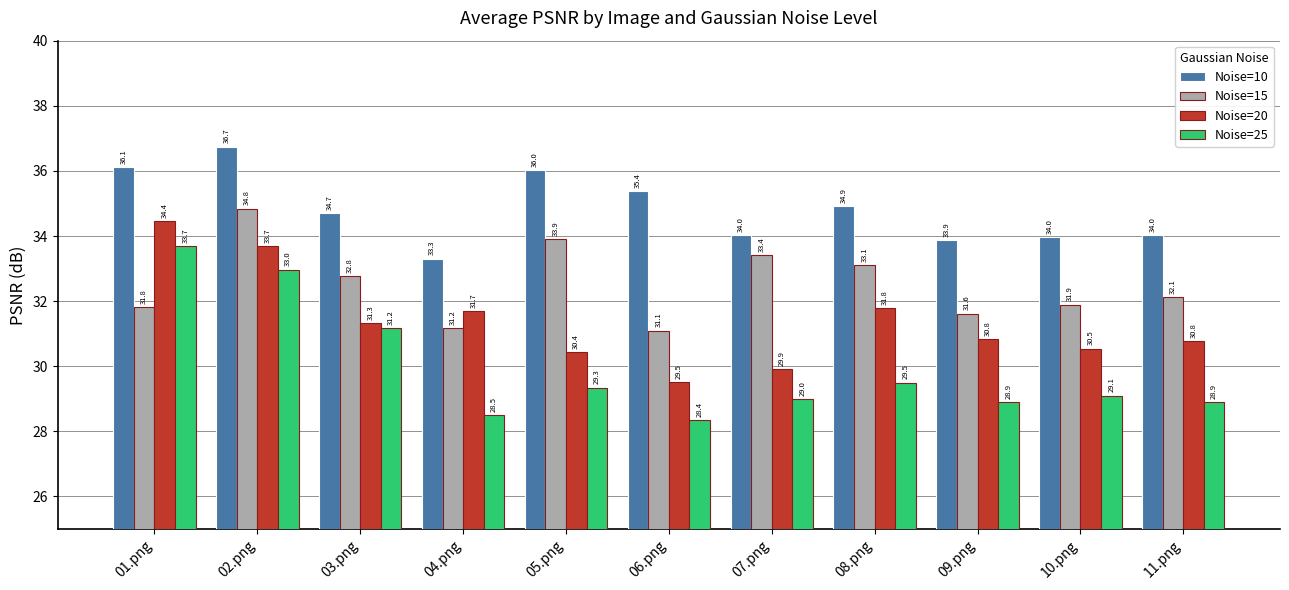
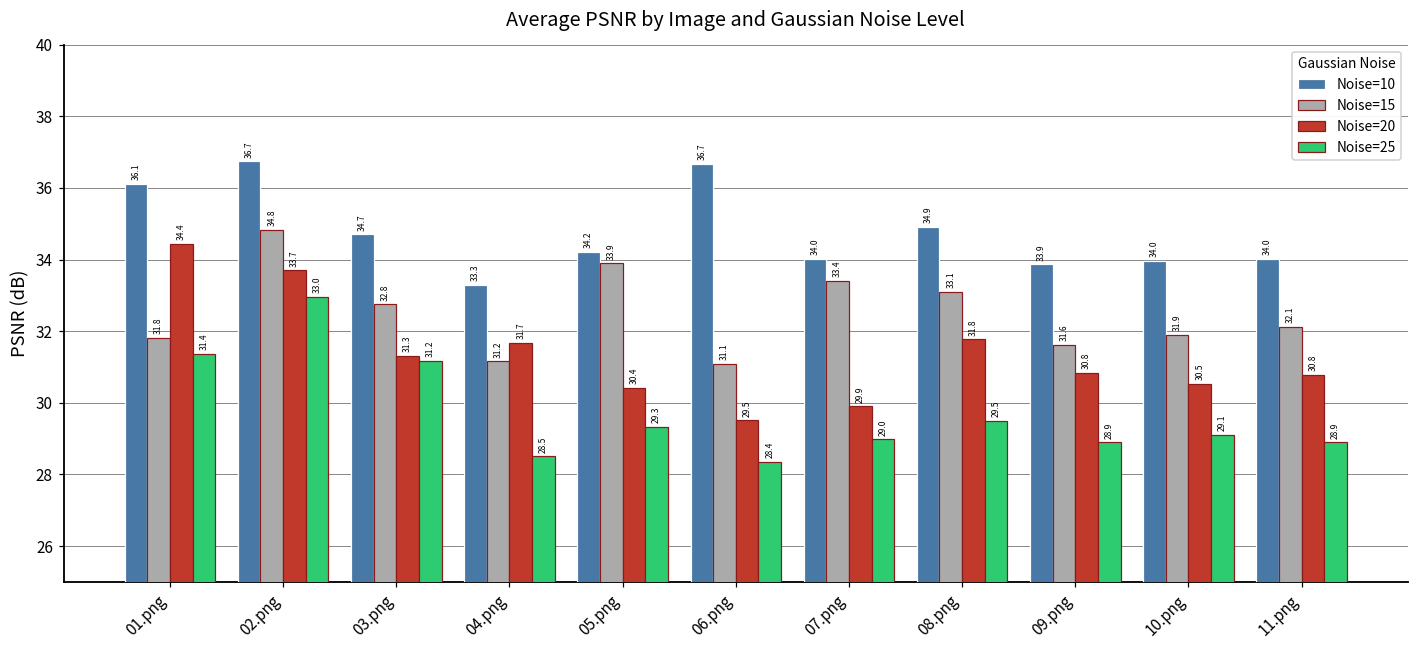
  {
    "Noise=10": {
      "01.png": 36.1,
      "02.png": 36.7,
      "03.png": 34.7,
      "04.png": 33.3,
-     "05.png": 36.0,
-     "06.png": 35.4,
+     "05.png": 34.2,
+     "06.png": 36.7,
      "07.png": 34.0,
      "08.png": 34.9,
      "09.png": 33.9,
      "10.png": 34.0,
      "11.png": 34.0
    },
    "Noise=15": {
      "01.png": 31.8,
      "02.png": 34.8,
      "03.png": 32.8,
      "04.png": 31.2,
      "05.png": 33.9,
      "06.png": 31.1,
      "07.png": 33.4,
      "08.png": 33.1,
      "09.png": 31.6,
      "10.png": 31.9,
      "11.png": 32.1
    },
    "Noise=20": {
      "01.png": 34.4,
      "02.png": 33.7,
      "03.png": 31.3,
      "04.png": 31.7,
      "05.png": 30.4,
      "06.png": 29.5,
      "07.png": 29.9,
      "08.png": 31.8,
      "09.png": 30.8,
      "10.png": 30.5,
      "11.png": 30.8
    },
    "Noise=25": {
-     "01.png": 33.7,
+     "01.png": 31.4,
      "02.png": 33.0,
      "03.png": 31.2,
      "04.png": 28.5,
      "05.png": 29.3,
      "06.png": 28.4,
      "07.png": 29.0,
      "08.png": 29.5,
      "09.png": 28.9,
      "10.png": 29.1,
      "11.png": 28.9
    }
  }
